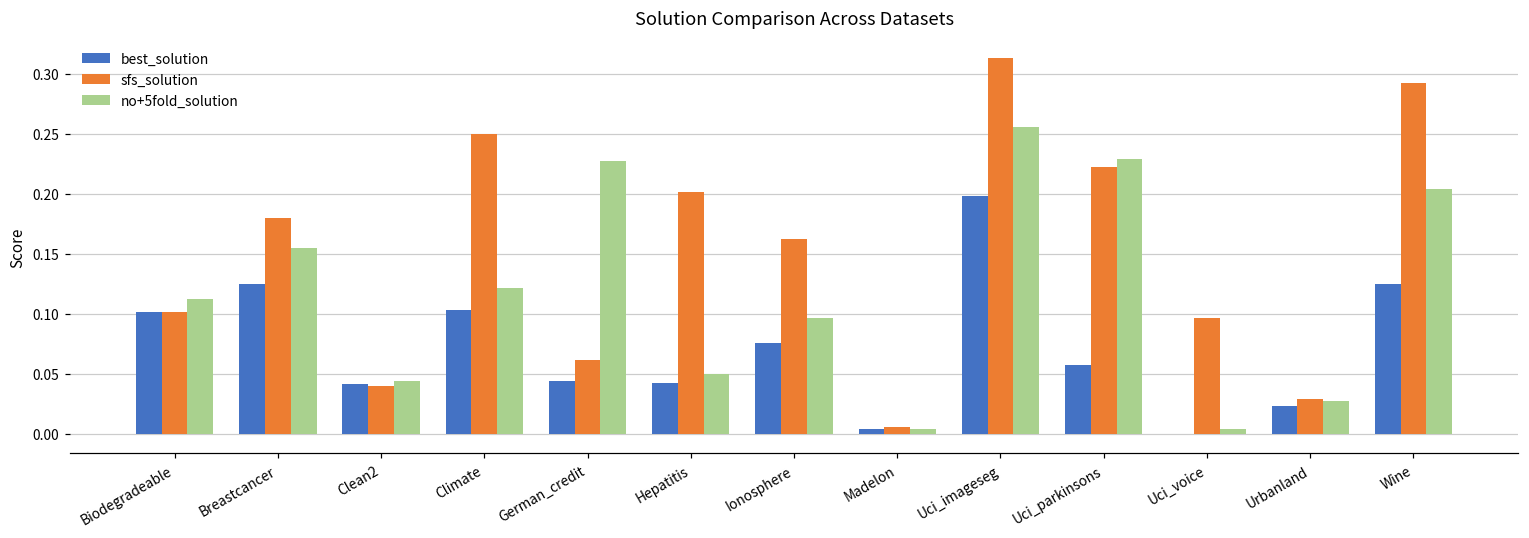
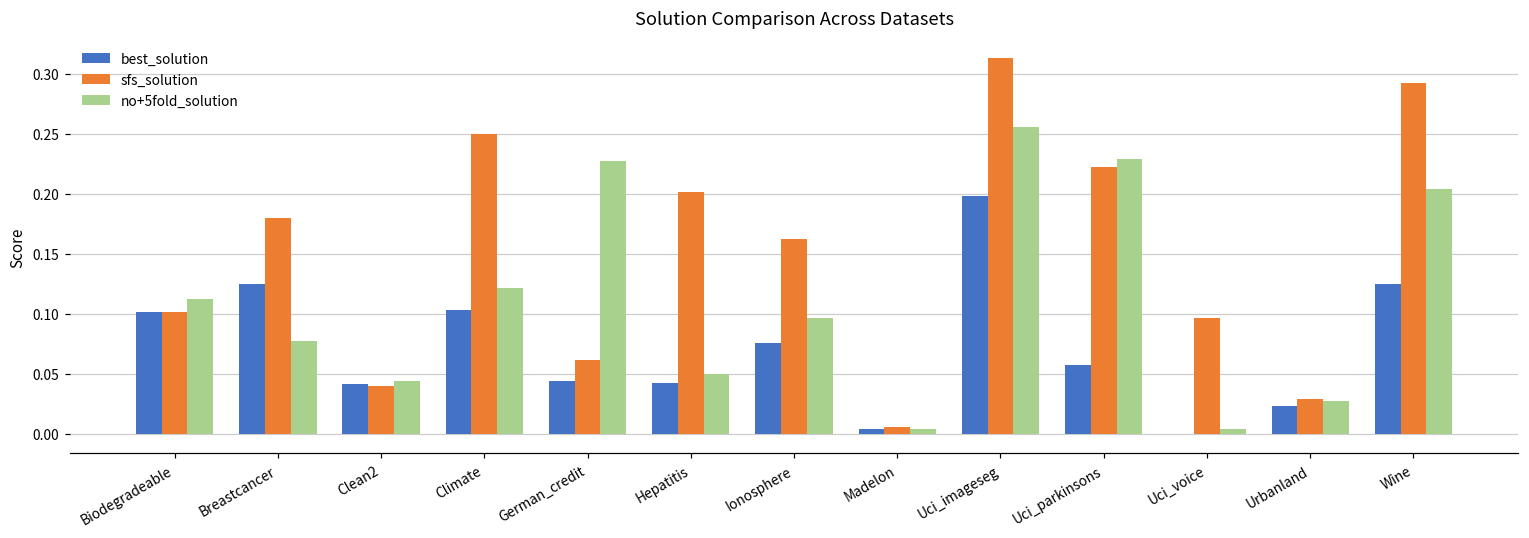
  {
    "best_solution": {
      "Biodegradeable": 0.102,
      "Breastcancer": 0.125,
      "Clean2": 0.042,
      "Climate": 0.103,
      "German_credit": 0.044,
      "Hepatitis": 0.042,
      "Ionosphere": 0.076,
      "Madelon": 0.004,
      "Uci_imageseg": 0.198,
      "Uci_parkinsons": 0.057,
      "Urbanland": 0.023,
      "Wine": 0.125
    },
    "sfs_solution": {
      "Biodegradeable": 0.102,
      "Breastcancer": 0.180,
      "Clean2": 0.040,
      "Climate": 0.250,
      "German_credit": 0.062,
      "Hepatitis": 0.201,
      "Ionosphere": 0.163,
      "Madelon": 0.006,
      "Uci_imageseg": 0.313,
      "Uci_parkinsons": 0.223,
      "Uci_voice": 0.097,
      "Urbanland": 0.029,
      "Wine": 0.293
    },
    "no+5fold_solution": {
      "Biodegradeable": 0.112,
-     "Breastcancer": 0.154,
+     "Breastcancer": 0.077,
      "Clean2": 0.044,
      "Climate": 0.121,
      "German_credit": 0.227,
      "Hepatitis": 0.050,
      "Ionosphere": 0.097,
      "Madelon": 0.004,
      "Uci_imageseg": 0.255,
      "Uci_parkinsons": 0.229,
      "Uci_voice": 0.004,
      "Urbanland": 0.027,
      "Wine": 0.204
    }
  }
